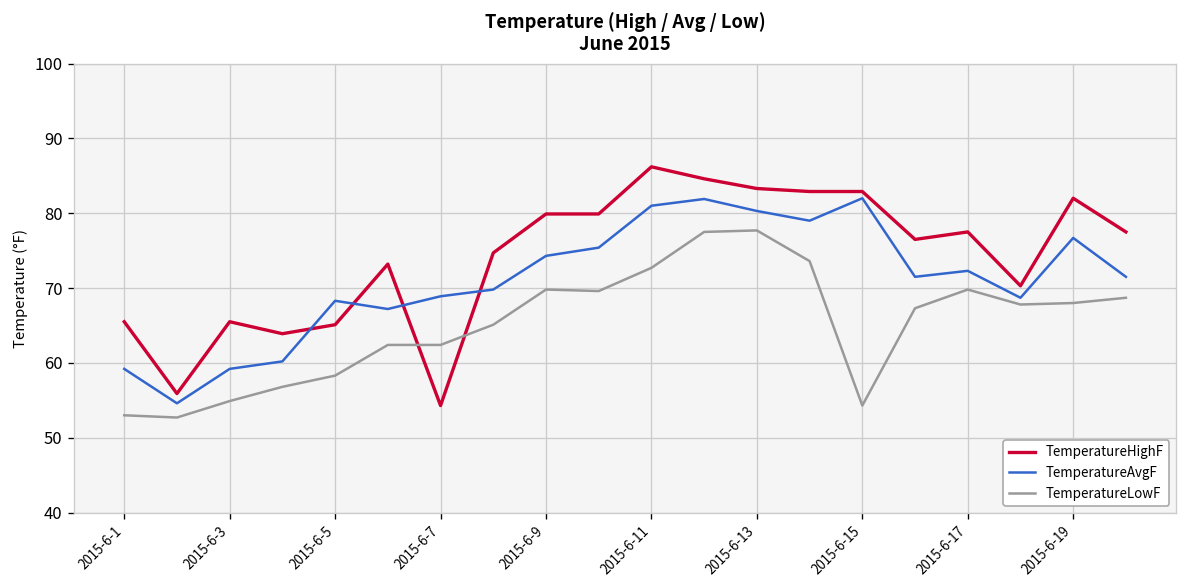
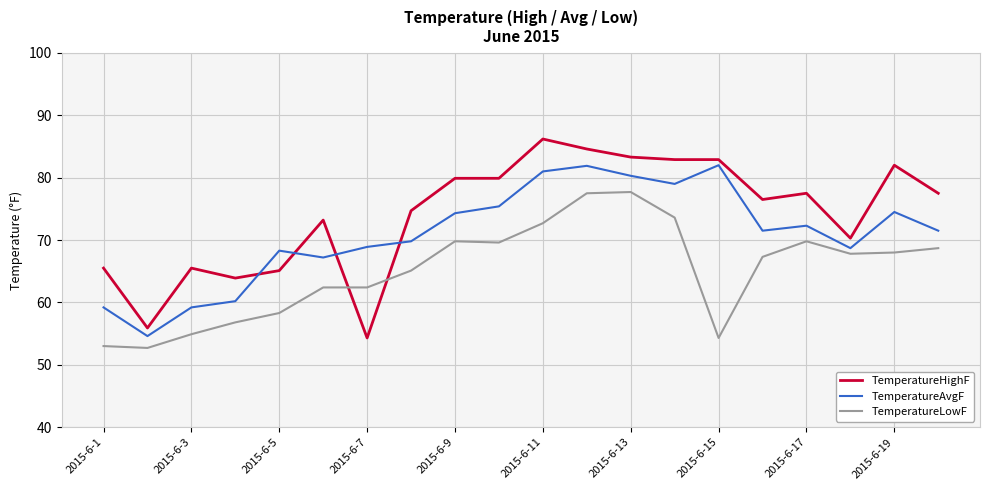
  {
    "TemperatureHighF": {
      "2015-6-1": 66,
      "2015-6-3": 66,
      "2015-6-5": 65,
      "2015-6-7": 54,
      "2015-6-9": 80,
      "2015-6-11": 86,
      "2015-6-13": 83,
      "2015-6-15": 83,
      "2015-6-17": 78,
      "2015-6-19": 82
    },
    "TemperatureAvgF": {
      "2015-6-1": 59,
      "2015-6-3": 59,
      "2015-6-5": 68,
      "2015-6-7": 69,
      "2015-6-9": 74,
      "2015-6-11": 81,
      "2015-6-13": 80,
      "2015-6-15": 82,
      "2015-6-17": 72,
-     "2015-6-19": 77
+     "2015-6-19": 75
    },
    "TemperatureLowF": {
      "2015-6-1": 53,
      "2015-6-3": 55,
      "2015-6-5": 58,
      "2015-6-7": 62,
      "2015-6-9": 70,
      "2015-6-11": 73,
      "2015-6-13": 78,
      "2015-6-15": 54,
      "2015-6-17": 70,
      "2015-6-19": 68
    }
  }
